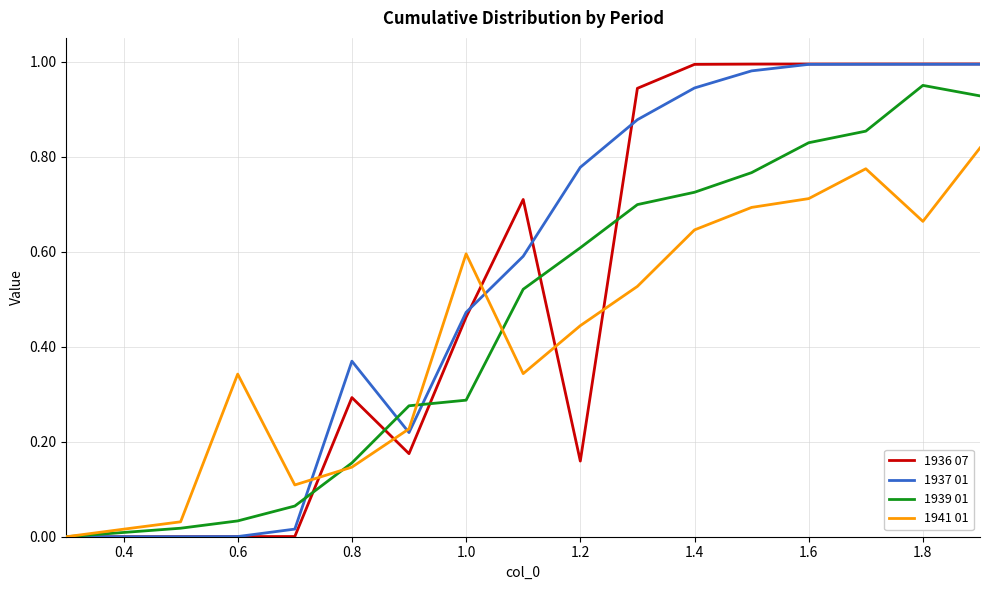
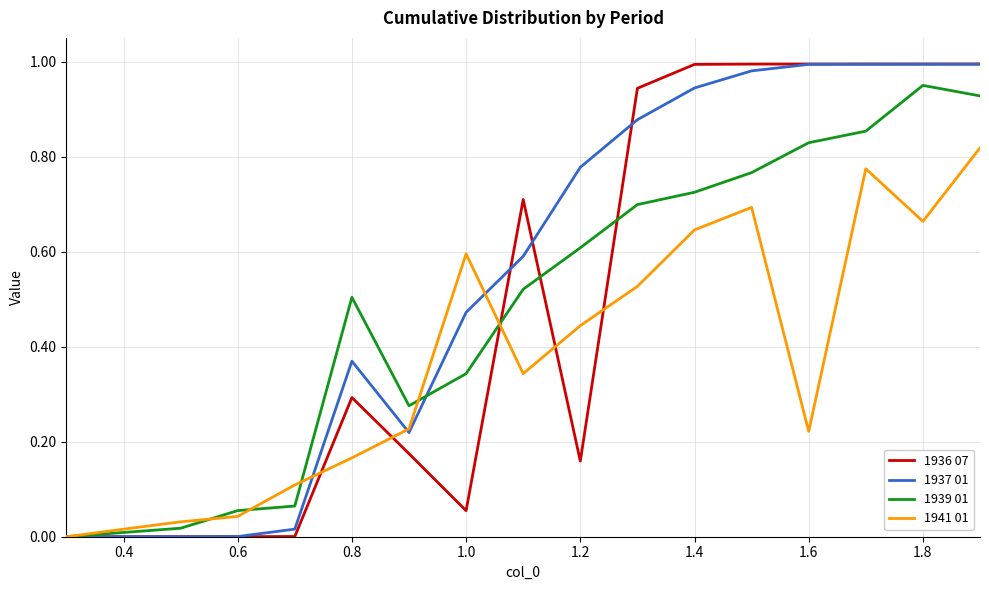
  {
    "1936 07": {
      "0.8": 0.29,
-     "1.0": 0.46,
+     "1.0": 0.05,
      "1.2": 0.16,
      "1.4": 0.99
    },
    "1937 01": {
      "0.8": 0.37,
      "1.0": 0.47,
      "1.2": 0.78,
      "1.4": 0.94
    },
    "1939 01": {
      "0.4": 0.01,
-     "0.6": 0.03,
-     "0.8": 0.16,
-     "1.0": 0.29,
+     "0.6": 0.05,
+     "0.8": 0.50,
+     "1.0": 0.34,
      "1.2": 0.61,
      "1.4": 0.73,
      "1.6": 0.83,
      "1.8": 0.95
    },
    "1941 01": {
      "0.4": 0.02,
-     "0.6": 0.34,
-     "0.8": 0.15,
+     "0.6": 0.04,
+     "0.8": 0.17,
      "1.0": 0.60,
      "1.2": 0.44,
      "1.4": 0.65,
-     "1.6": 0.71,
+     "1.6": 0.22,
      "1.8": 0.66
    }
  }
